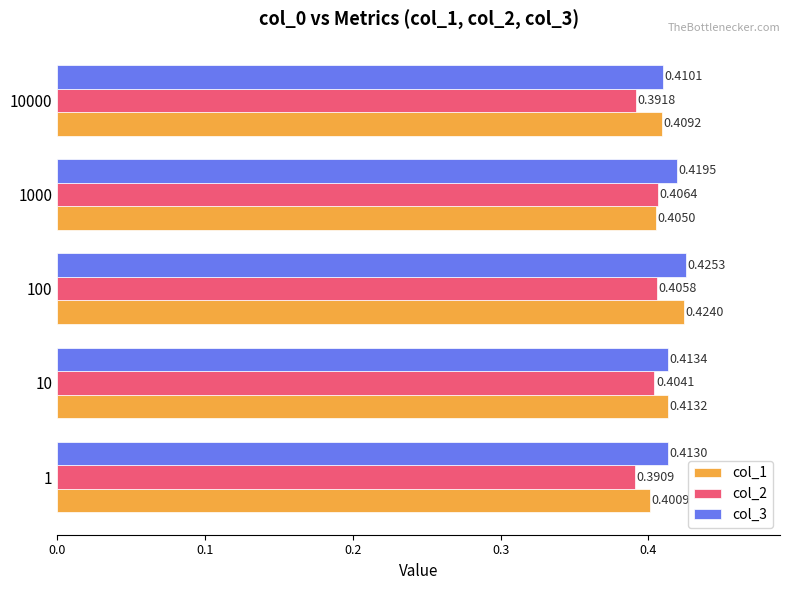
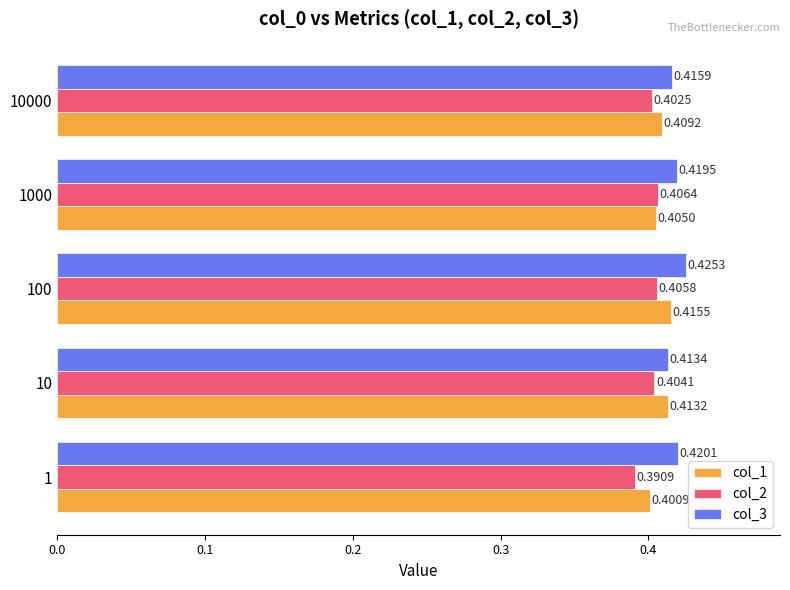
  {
    "col_1": {
      "10000": 0.4092,
      "1000": 0.4050,
-     "100": 0.4240,
+     "100": 0.4155,
      "10": 0.4132
    },
    "col_2": {
-     "10000": 0.3918,
+     "10000": 0.4025,
      "1000": 0.4064,
      "100": 0.4058,
      "10": 0.4041,
      "1": 0.3909
    },
    "col_3": {
-     "10000": 0.4101,
+     "10000": 0.4159,
      "1000": 0.4195,
      "100": 0.4253,
      "10": 0.4134,
-     "1": 0.4130
+     "1": 0.4201
    }
  }
